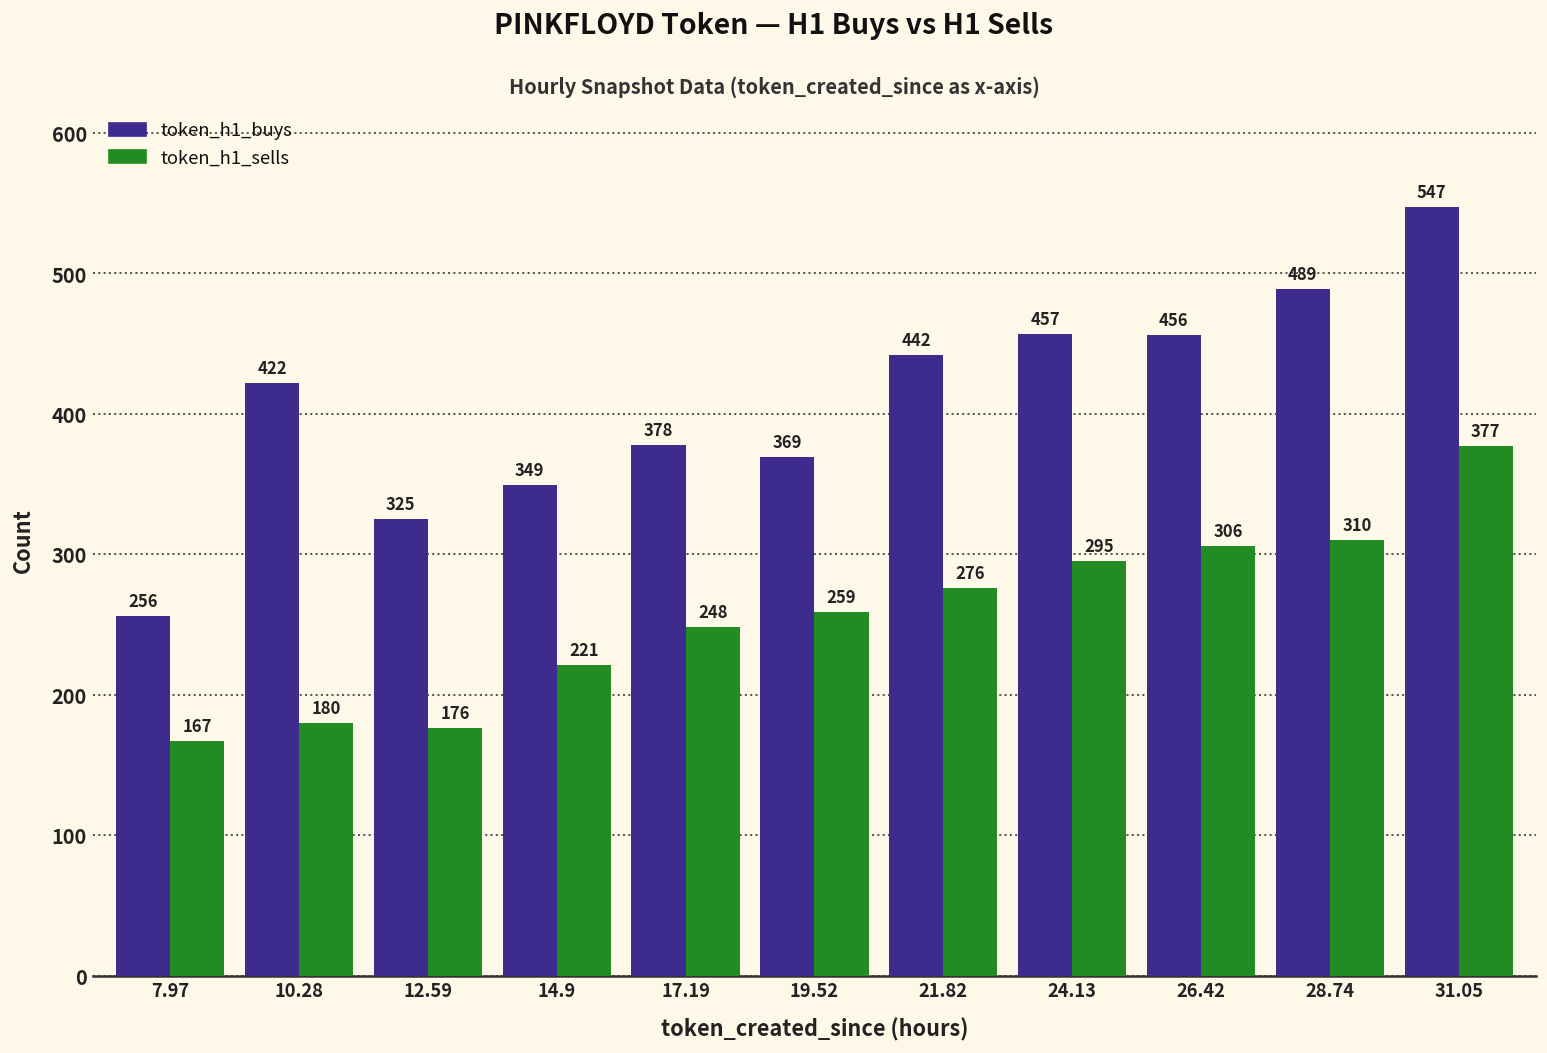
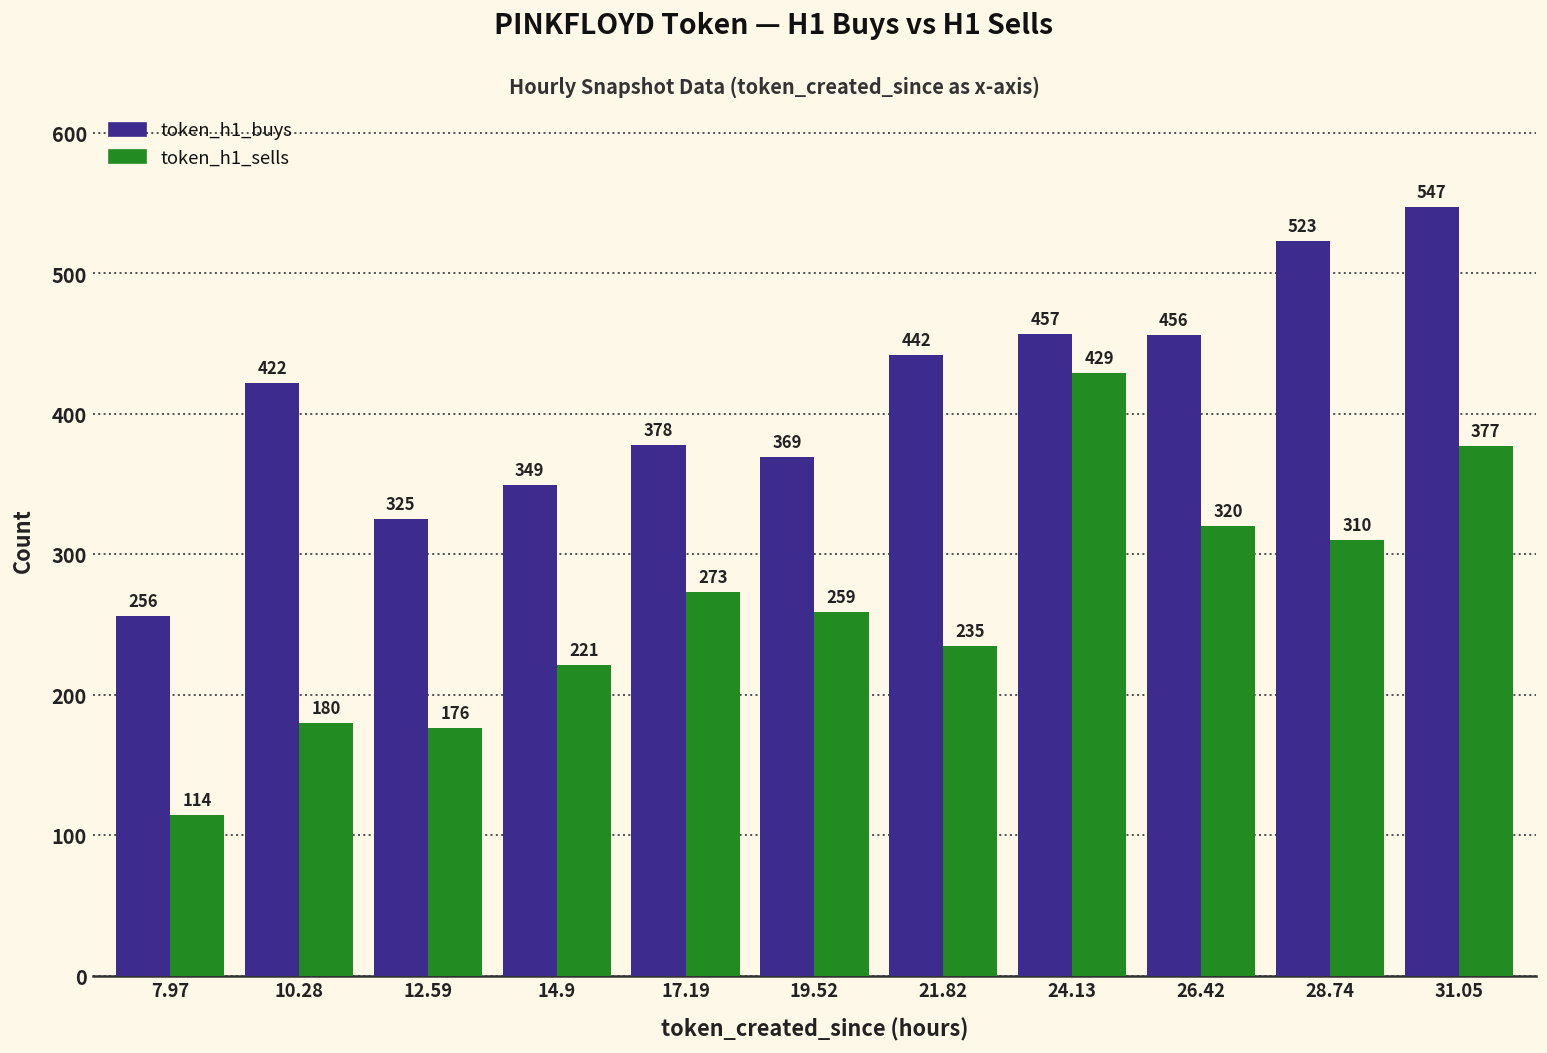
  {
    "token_h1_buys": {
      "7.97": 256,
      "10.28": 422,
      "12.59": 325,
      "14.9": 349,
      "17.19": 378,
      "19.52": 369,
      "21.82": 442,
      "24.13": 457,
      "26.42": 456,
-     "28.74": 489,
+     "28.74": 523,
      "31.05": 547
    },
    "token_h1_sells": {
-     "7.97": 167,
+     "7.97": 114,
      "10.28": 180,
      "12.59": 176,
      "14.9": 221,
-     "17.19": 248,
+     "17.19": 273,
      "19.52": 259,
-     "21.82": 276,
-     "24.13": 295,
-     "26.42": 306,
+     "21.82": 235,
+     "24.13": 429,
+     "26.42": 320,
      "28.74": 310,
      "31.05": 377
    }
  }
